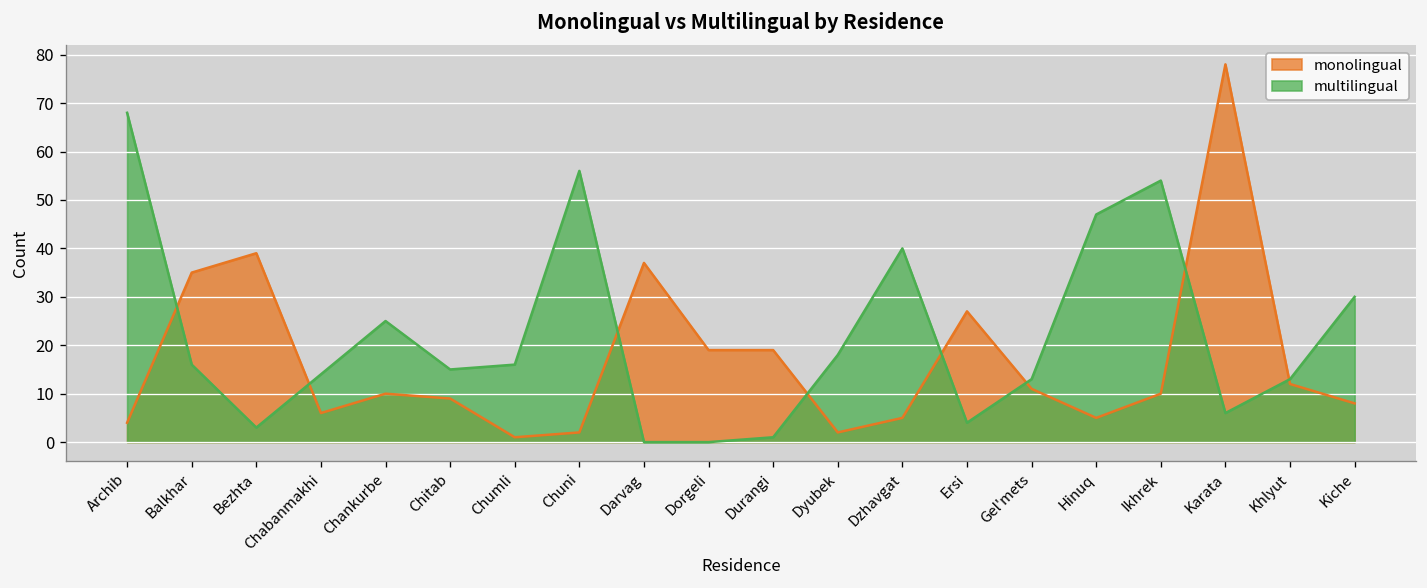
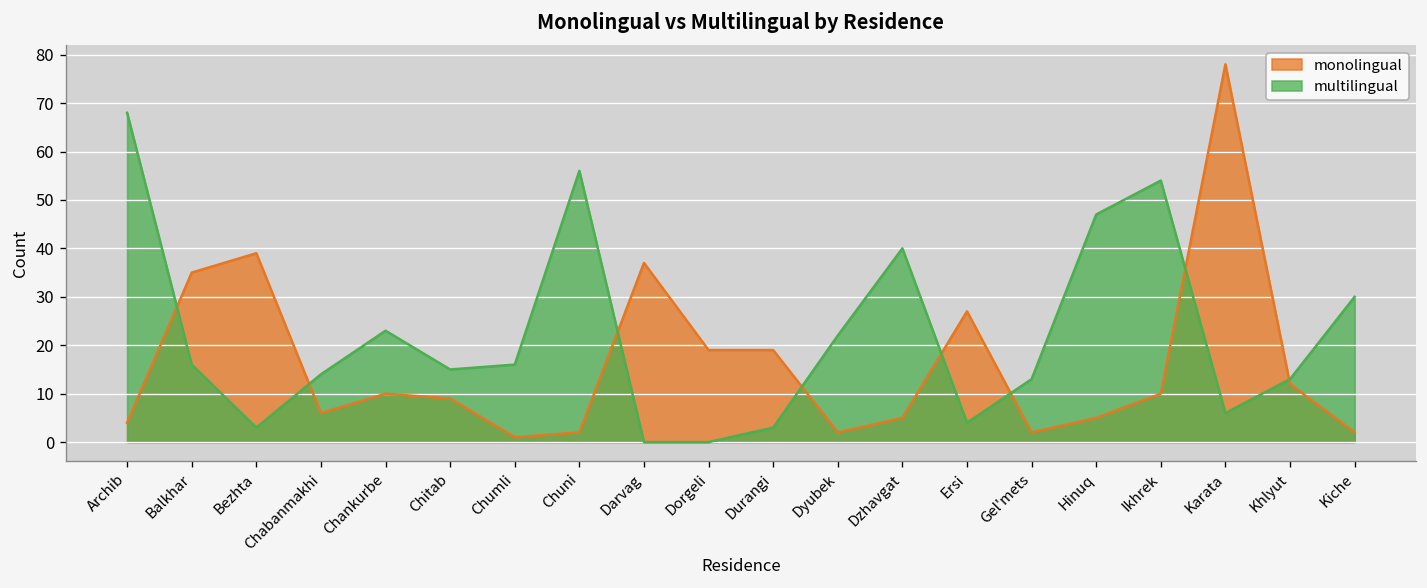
  {
    "monolingual": {
      "Archib": 4,
      "Balkhar": 35,
      "Bezhta": 39,
      "Chabanmakhi": 6,
      "Chankurbe": 10,
      "Chitab": 9,
      "Chumli": 1,
      "Chuni": 2,
      "Darvag": 37,
      "Dorgeli": 19,
      "Durangi": 19,
      "Dyubek": 2,
      "Dzhavgat": 5,
      "Ersi": 27,
-     "Gel'mets": 11,
+     "Gel'mets": 2,
      "Hinuq": 5,
      "Ikhrek": 10,
      "Karata": 78,
      "Khlyut": 12,
-     "Kiche": 8
+     "Kiche": 2
    },
    "multilingual": {
      "Archib": 68,
      "Balkhar": 16,
      "Bezhta": 3,
      "Chabanmakhi": 14,
-     "Chankurbe": 25,
+     "Chankurbe": 23,
      "Chitab": 15,
      "Chumli": 16,
      "Chuni": 56,
      "Darvag": 0,
      "Dorgeli": 0,
-     "Durangi": 1,
-     "Dyubek": 18,
+     "Durangi": 3,
+     "Dyubek": 22,
      "Dzhavgat": 40,
      "Ersi": 4,
      "Gel'mets": 13,
      "Hinuq": 47,
      "Ikhrek": 54,
      "Karata": 6,
      "Khlyut": 13,
      "Kiche": 30
    }
  }
